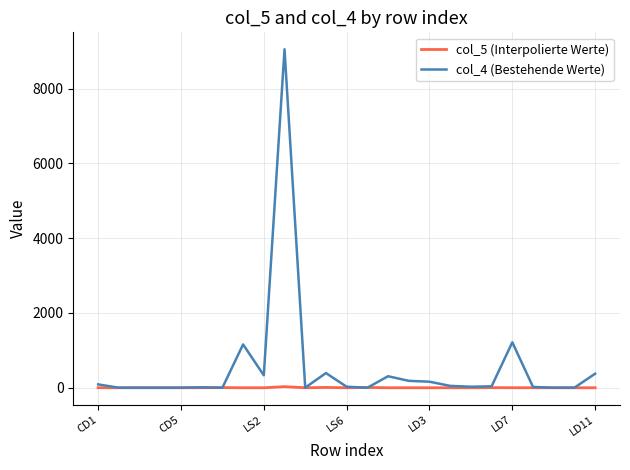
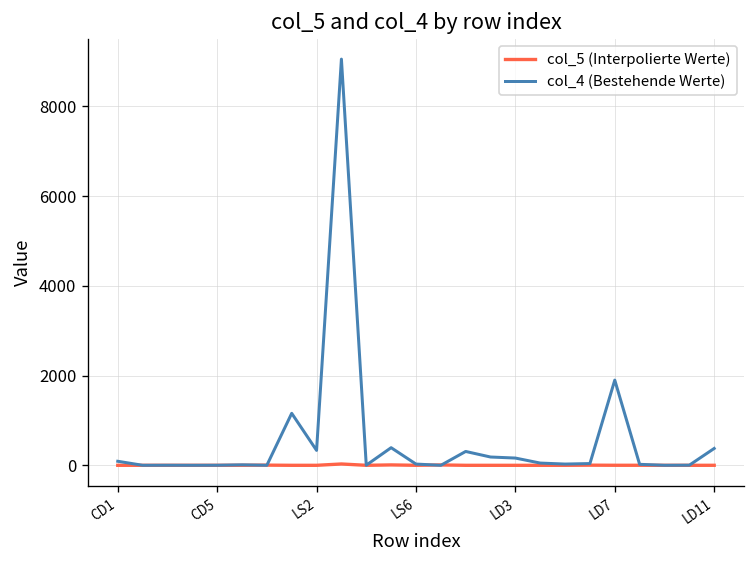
  {
    "col_5 (Interpolierte Werte)": {
      "CD1": 0,
      "LS2": 0,
      "LD3": 0,
      "LD7": 0,
      "LD11": 0
    },
    "col_4 (Bestehende Werte)": {
      "CD1": 100,
      "LS2": 300,
      "LD3": 200,
-     "LD7": 1200,
+     "LD7": 1900,
      "LD11": 400
    }
  }
